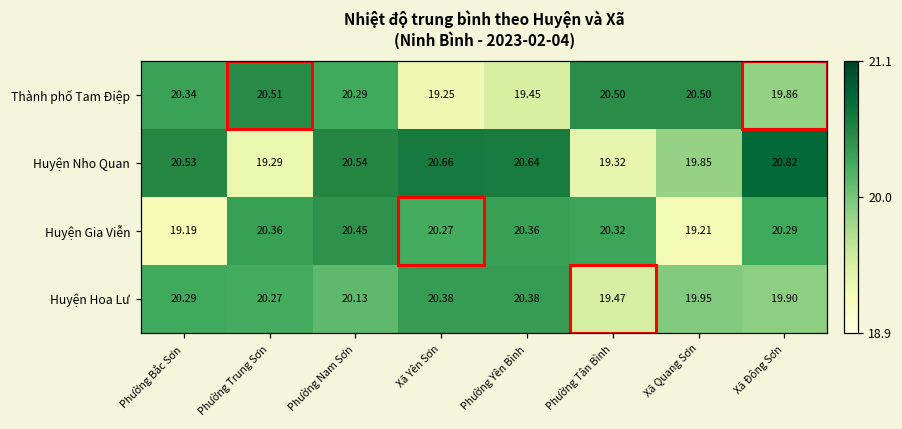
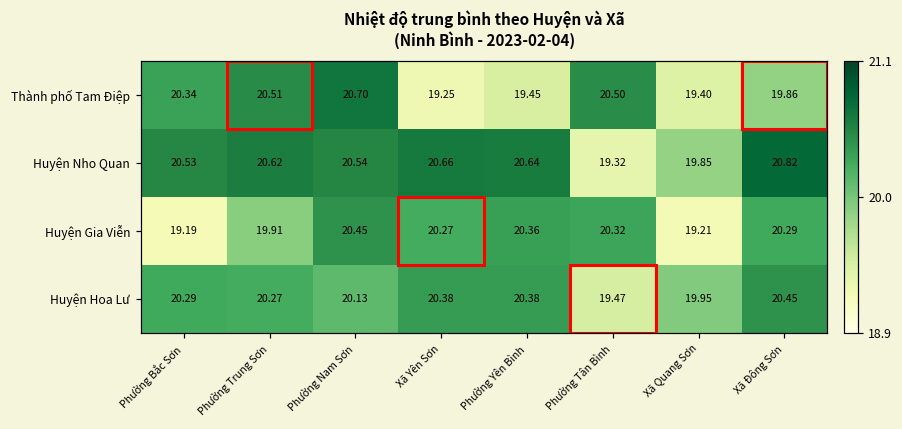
  {
    "Thành phố Tam Điệp": {
      "Phường Bắc Sơn": 20.34,
      "Phường Trung Sơn": 20.51,
-     "Phường Nam Sơn": 20.29,
+     "Phường Nam Sơn": 20.70,
      "Xã Yên Sơn": 19.25,
      "Phường Yên Bình": 19.45,
      "Phường Tân Bình": 20.50,
-     "Xã Quang Sơn": 20.50,
+     "Xã Quang Sơn": 19.40,
      "Xã Đông Sơn": 19.86
    },
    "Huyện Nho Quan": {
      "Phường Bắc Sơn": 20.53,
-     "Phường Trung Sơn": 19.29,
+     "Phường Trung Sơn": 20.62,
      "Phường Nam Sơn": 20.54,
      "Xã Yên Sơn": 20.66,
      "Phường Yên Bình": 20.64,
      "Phường Tân Bình": 19.32,
      "Xã Quang Sơn": 19.85,
      "Xã Đông Sơn": 20.82
    },
    "Huyện Gia Viễn": {
      "Phường Bắc Sơn": 19.19,
-     "Phường Trung Sơn": 20.36,
+     "Phường Trung Sơn": 19.91,
      "Phường Nam Sơn": 20.45,
      "Xã Yên Sơn": 20.27,
      "Phường Yên Bình": 20.36,
      "Phường Tân Bình": 20.32,
      "Xã Quang Sơn": 19.21,
      "Xã Đông Sơn": 20.29
    },
    "Huyện Hoa Lư": {
      "Phường Bắc Sơn": 20.29,
      "Phường Trung Sơn": 20.27,
      "Phường Nam Sơn": 20.13,
      "Xã Yên Sơn": 20.38,
      "Phường Yên Bình": 20.38,
      "Phường Tân Bình": 19.47,
      "Xã Quang Sơn": 19.95,
-     "Xã Đông Sơn": 19.90
+     "Xã Đông Sơn": 20.45
    }
  }
